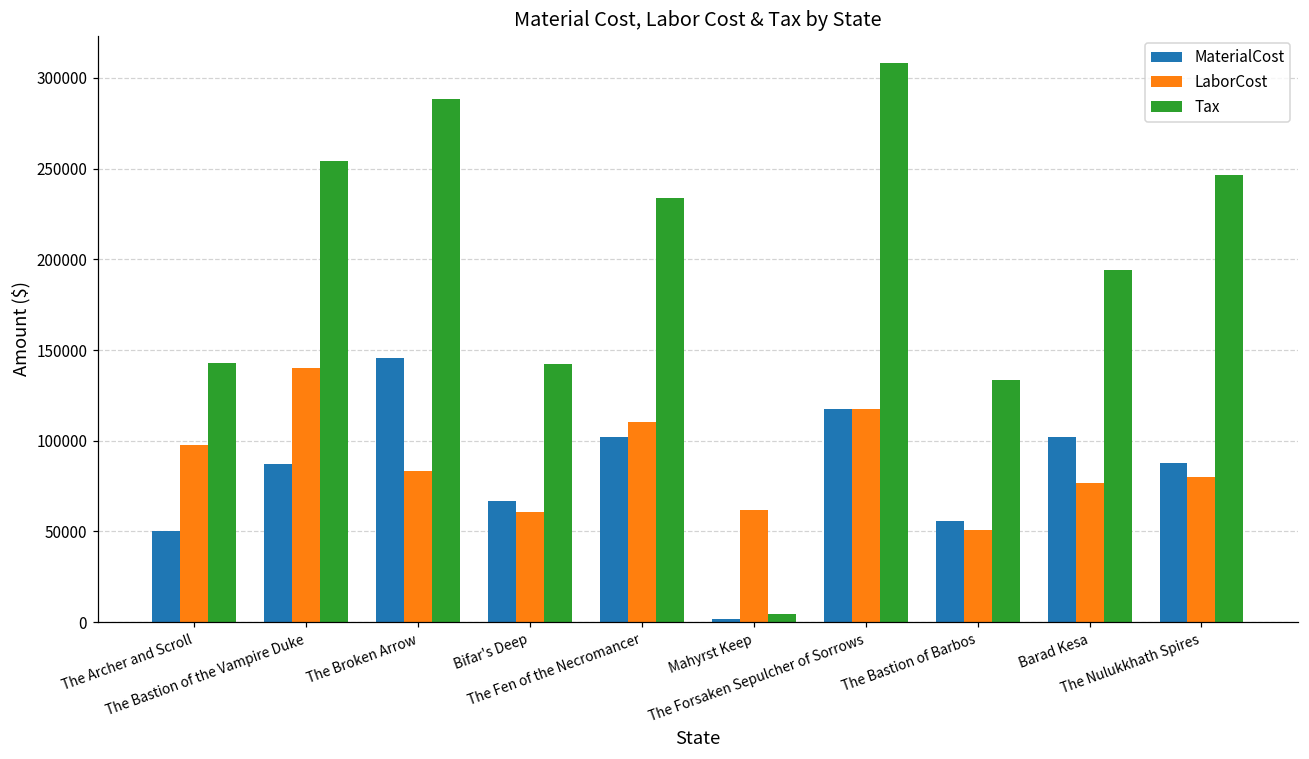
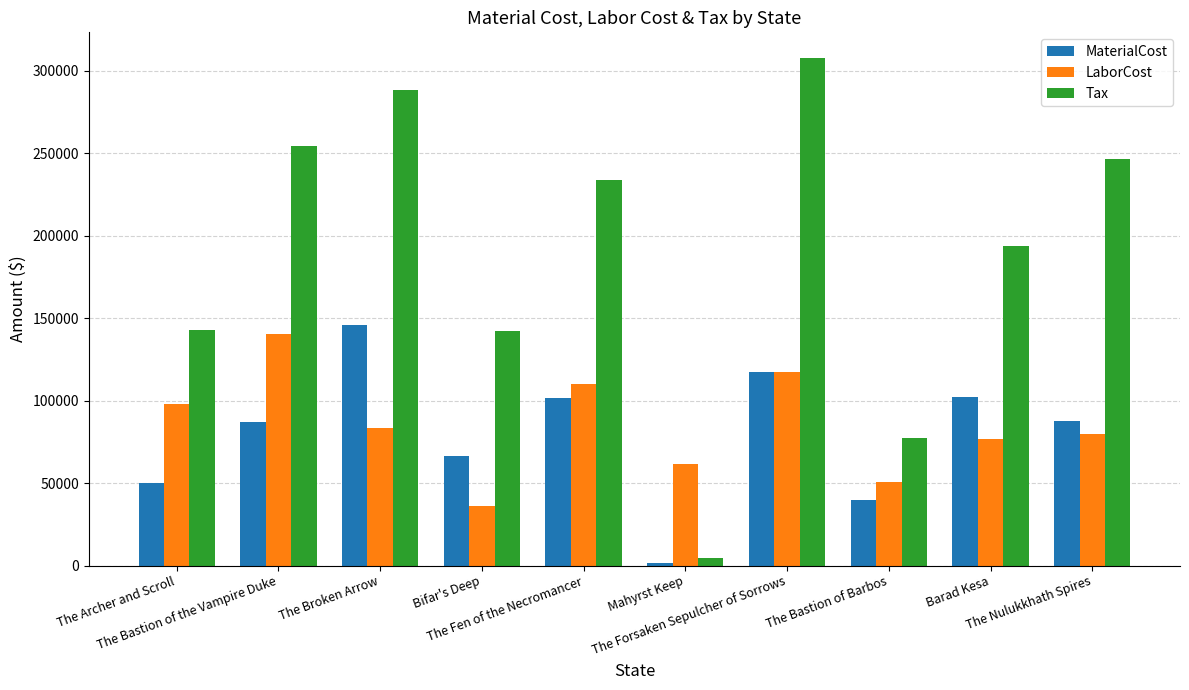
  {
    "MaterialCost": {
      "The Archer and Scroll": 50000,
      "The Bastion of the Vampire Duke": 87000,
      "The Broken Arrow": 146000,
      "Bifar's Deep": 67000,
      "The Fen of the Necromancer": 102000,
      "Mahyrst Keep": 2000,
      "The Forsaken Sepulcher of Sorrows": 117000,
-     "The Bastion of Barbos": 56000,
+     "The Bastion of Barbos": 40000,
      "Barad Kesa": 102000,
      "The Nulukkhath Spires": 88000
    },
    "LaborCost": {
      "The Archer and Scroll": 98000,
      "The Bastion of the Vampire Duke": 140000,
      "The Broken Arrow": 84000,
-     "Bifar's Deep": 60000,
+     "Bifar's Deep": 36000,
      "The Fen of the Necromancer": 110000,
      "Mahyrst Keep": 62000,
      "The Forsaken Sepulcher of Sorrows": 117000,
      "The Bastion of Barbos": 51000,
      "Barad Kesa": 77000,
      "The Nulukkhath Spires": 80000
    },
    "Tax": {
      "The Archer and Scroll": 143000,
      "The Bastion of the Vampire Duke": 254000,
      "The Broken Arrow": 288000,
      "Bifar's Deep": 143000,
      "The Fen of the Necromancer": 234000,
      "Mahyrst Keep": 5000,
      "The Forsaken Sepulcher of Sorrows": 308000,
-     "The Bastion of Barbos": 133000,
+     "The Bastion of Barbos": 77000,
      "Barad Kesa": 194000,
      "The Nulukkhath Spires": 246000
    }
  }
